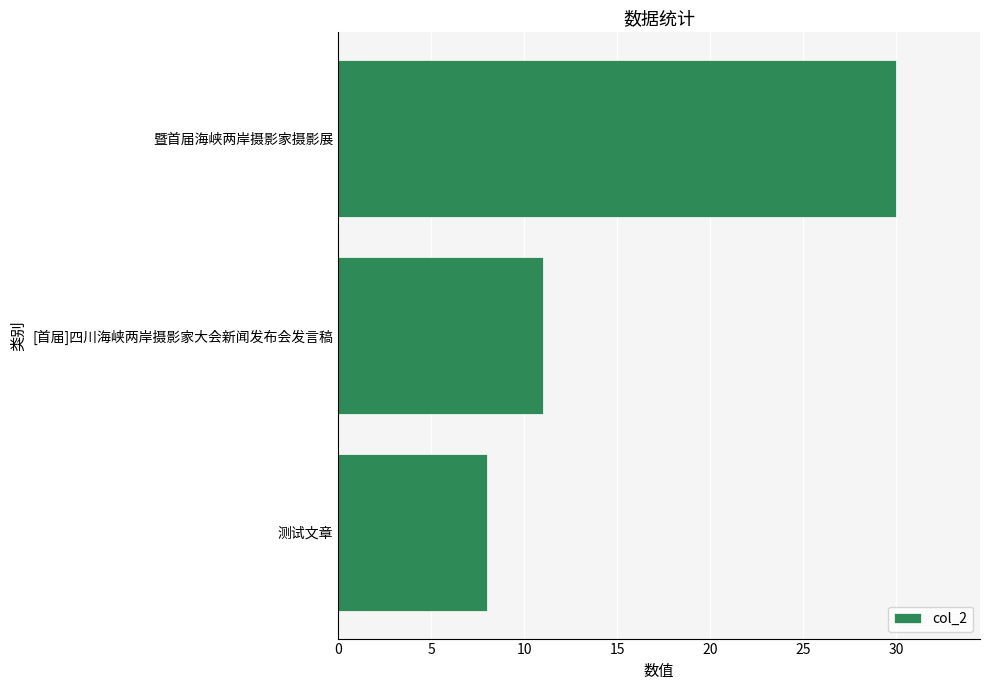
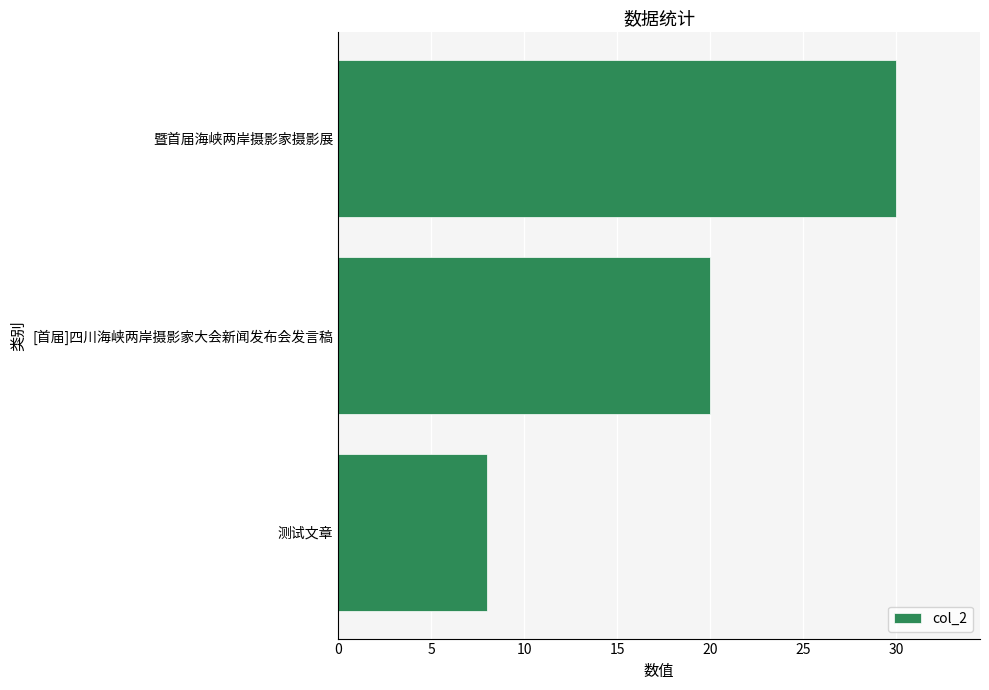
  {
    "暨首届海峡两岸摄影家摄影展": 30,
-   "[首届]四川海峡两岸摄影家大会新闻发布会发言稿": 11,
+   "[首届]四川海峡两岸摄影家大会新闻发布会发言稿": 20,
    "测试文章": 8
  }
